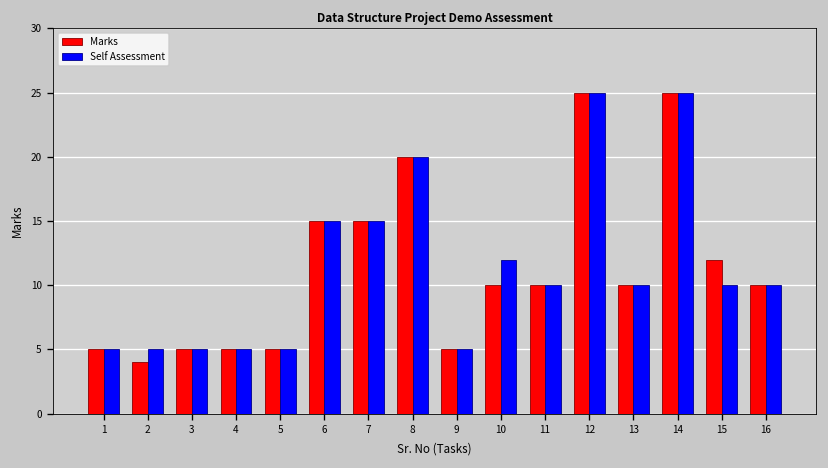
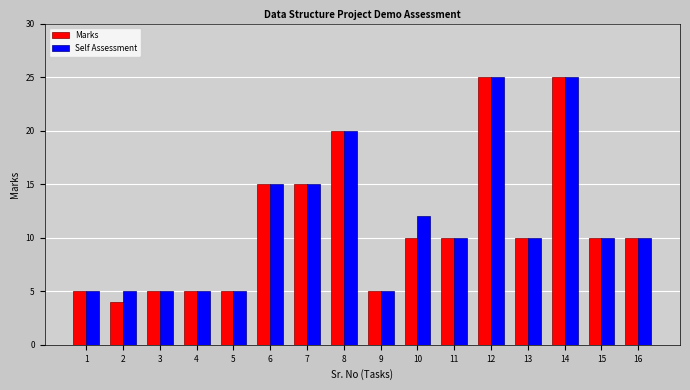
  {
    "Marks": {
      "1": 5,
      "2": 4,
      "3": 5,
      "4": 5,
      "5": 5,
      "6": 15,
      "7": 15,
      "8": 20,
      "9": 5,
      "10": 10,
      "11": 10,
      "12": 25,
      "13": 10,
      "14": 25,
-     "15": 12,
+     "15": 10,
      "16": 10
    },
    "Self Assessment": {
      "1": 5,
      "2": 5,
      "3": 5,
      "4": 5,
      "5": 5,
      "6": 15,
      "7": 15,
      "8": 20,
      "9": 5,
      "10": 12,
      "11": 10,
      "12": 25,
      "13": 10,
      "14": 25,
      "15": 10,
      "16": 10
    }
  }
